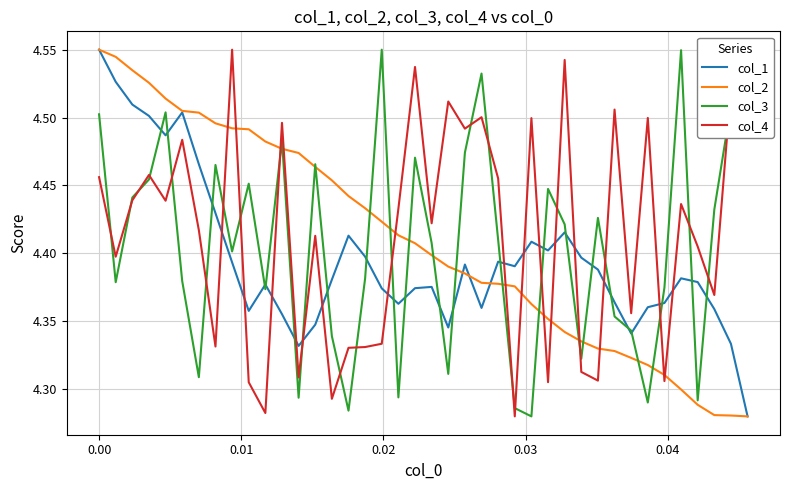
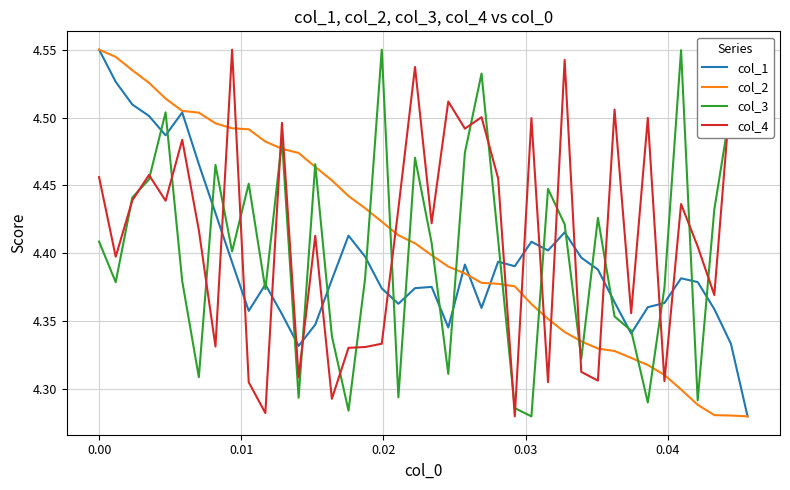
  {
    "col_3": {
-     "0.00": 4.502
+     "0.00": 4.409
    },
    "col_4": {
      "0.00": 4.456
    }
  }
